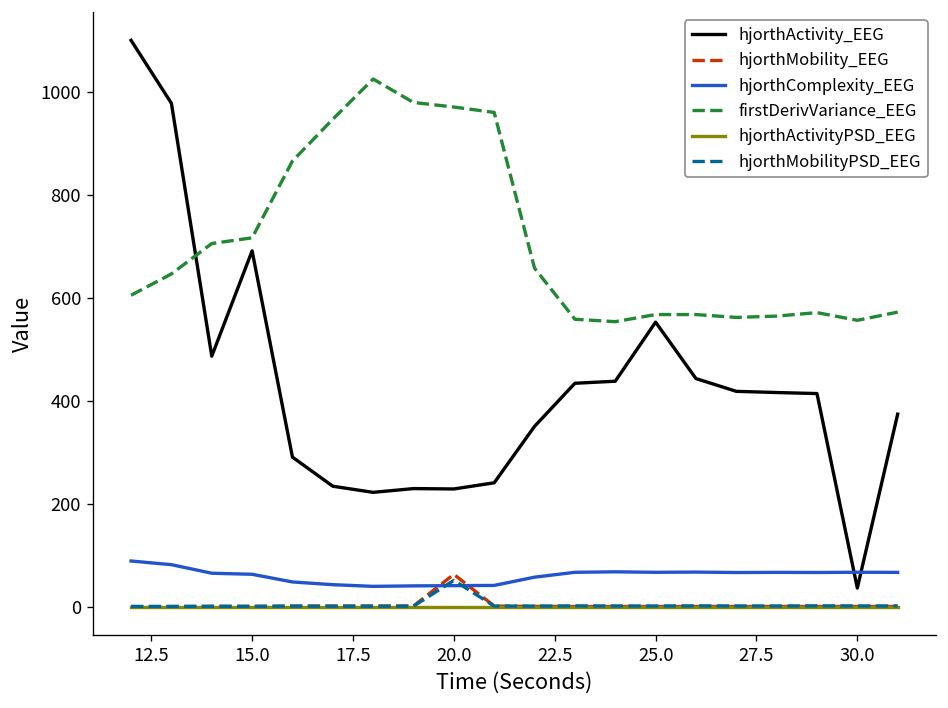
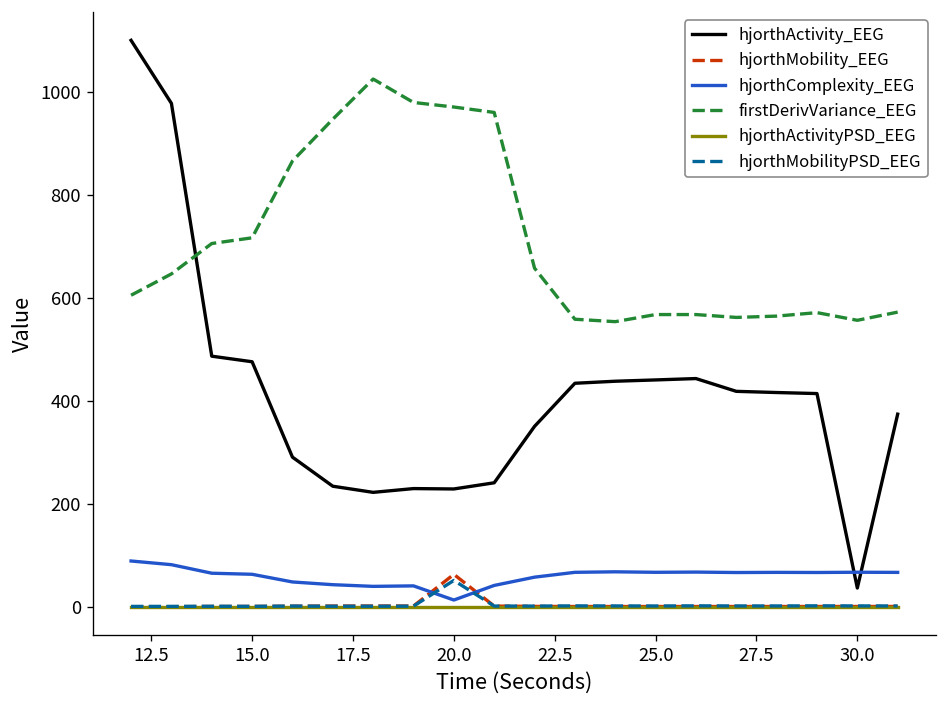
  {
    "hjorthActivity_EEG": {
-     "15.0": 690,
+     "15.0": 480,
      "20.0": 230,
-     "25.0": 550,
+     "25.0": 440,
      "30.0": 40
    },
    "hjorthMobility_EEG": {
      "20.0": 60
    },
    "hjorthComplexity_EEG": {
      "15.0": 60,
-     "20.0": 40,
+     "20.0": 10,
      "25.0": 70,
      "30.0": 70
    },
    "firstDerivVariance_EEG": {
      "15.0": 720,
      "20.0": 970,
      "25.0": 570,
      "30.0": 560
    },
    "hjorthActivityPSD_EEG": {
      "20.0": 0
    },
    "hjorthMobilityPSD_EEG": {
      "20.0": 50
    }
  }
